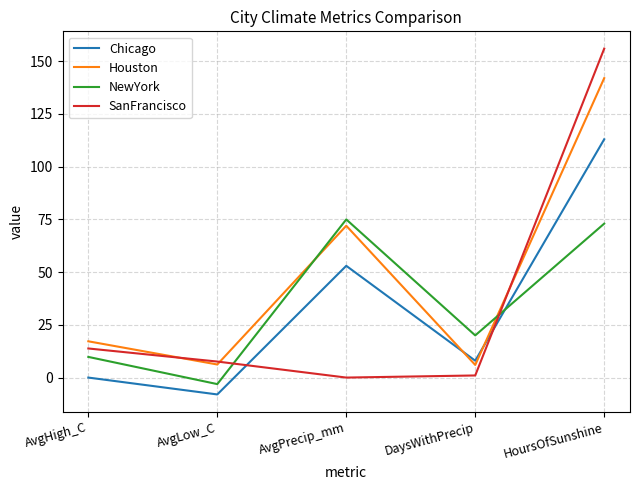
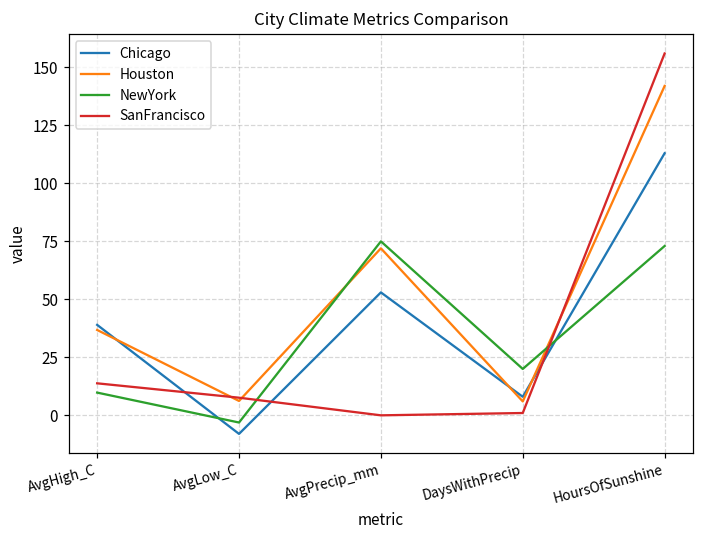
  {
    "Chicago": {
-     "AvgHigh_C": 0,
+     "AvgHigh_C": 39,
      "AvgLow_C": -8,
      "AvgPrecip_mm": 53,
      "DaysWithPrecip": 8,
      "HoursOfSunshine": 113
    },
    "Houston": {
-     "AvgHigh_C": 17,
+     "AvgHigh_C": 37,
      "AvgLow_C": 6,
      "AvgPrecip_mm": 72,
      "DaysWithPrecip": 6,
      "HoursOfSunshine": 142
    },
    "NewYork": {
      "AvgHigh_C": 10,
      "AvgLow_C": -3,
      "AvgPrecip_mm": 75,
      "DaysWithPrecip": 20,
      "HoursOfSunshine": 73
    },
    "SanFrancisco": {
      "AvgHigh_C": 14,
      "AvgLow_C": 8,
      "AvgPrecip_mm": 0,
      "DaysWithPrecip": 1,
      "HoursOfSunshine": 156
    }
  }
